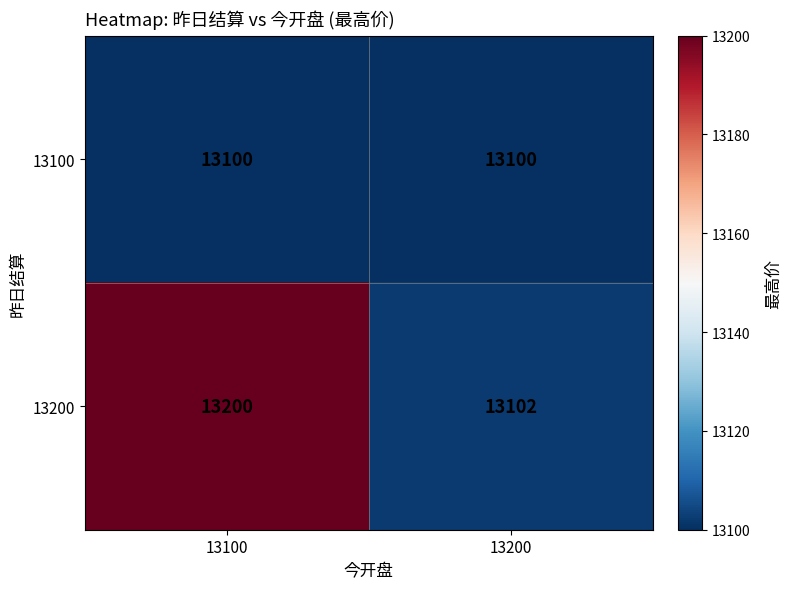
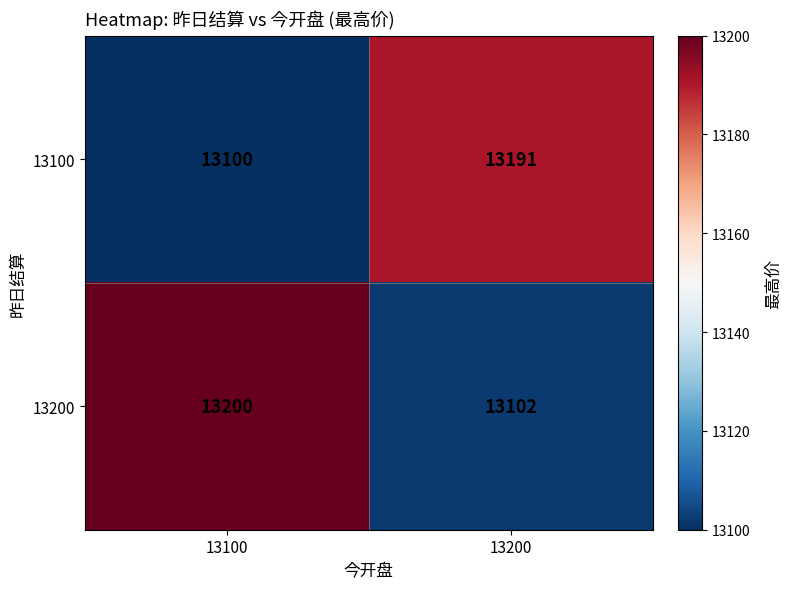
  {
    "13100": {
      "13100": 13100,
-     "13200": 13100
+     "13200": 13191
    },
    "13200": {
      "13100": 13200,
      "13200": 13102
    }
  }
